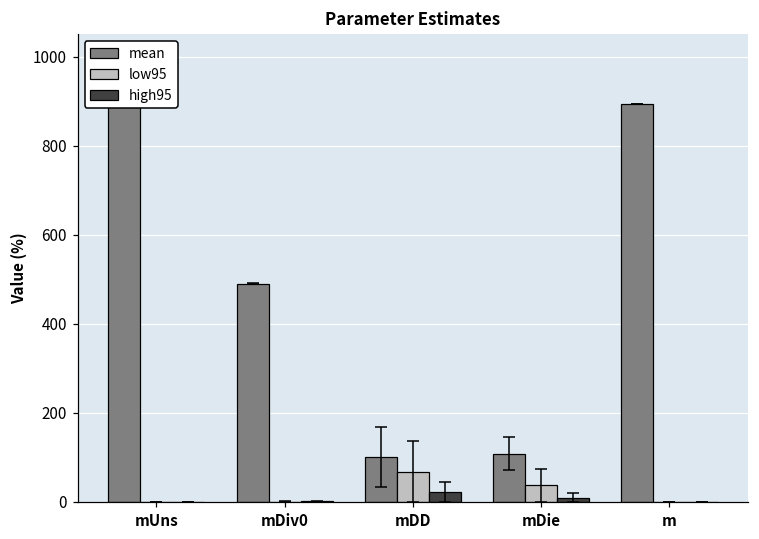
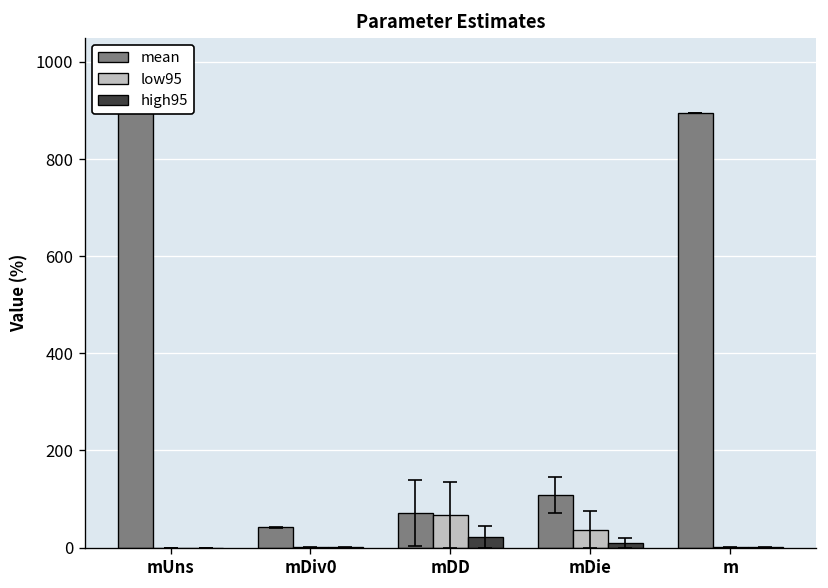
  {
    "mean": {
-     "mDiv0": 490,
-     "mDD": 100,
+     "mDiv0": 40,
+     "mDD": 70,
      "mDie": 110,
      "m": 890
    },
    "low95": {
      "mUns": 0,
      "mDD": 70,
      "mDie": 40
    },
    "high95": {
      "mUns": 0,
      "mDD": 20,
      "mDie": 10
    }
  }
